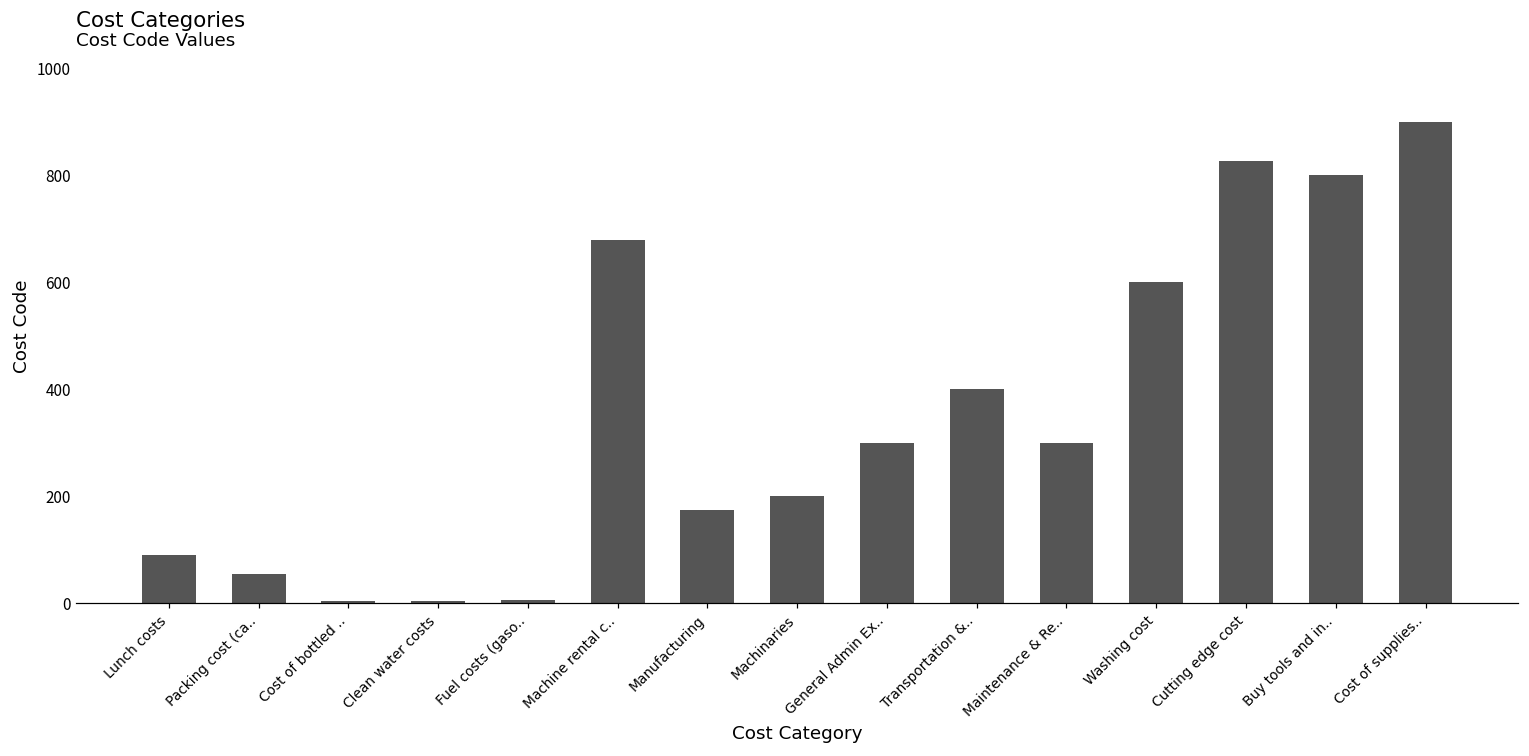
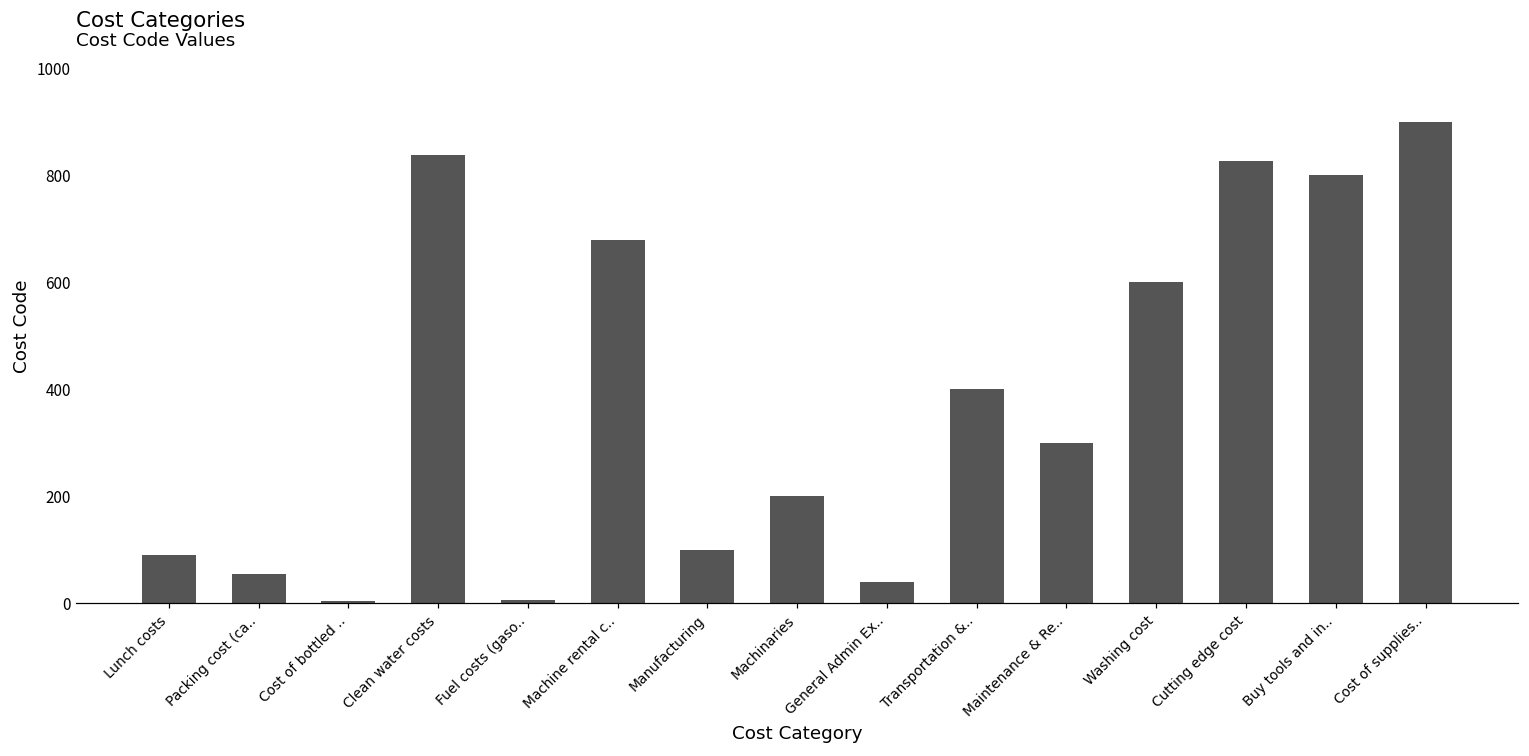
  {
    "Lunch costs": 90,
    "Packing cost (ca..": 60,
-   "Clean water costs": 0,
+   "Clean water costs": 840,
    "Machine rental c..": 680,
-   "Manufacturing": 170,
+   "Manufacturing": 100,
    "Machinaries": 200,
-   "General Admin Ex..": 300,
+   "General Admin Ex..": 40,
    "Transportation &..": 400,
    "Maintenance & Re..": 300,
    "Washing cost": 600,
    "Cutting edge cost": 830,
    "Buy tools and in..": 800,
    "Cost of supplies..": 900
  }
